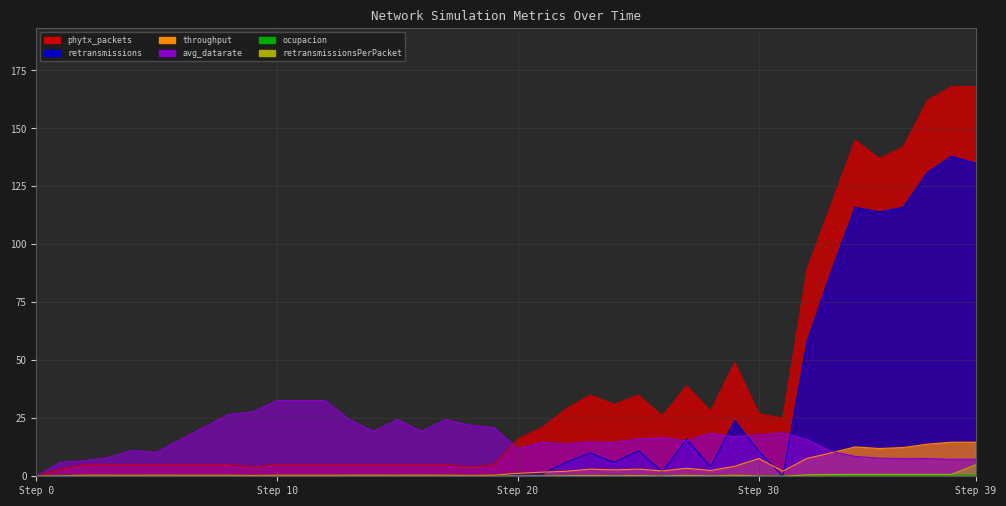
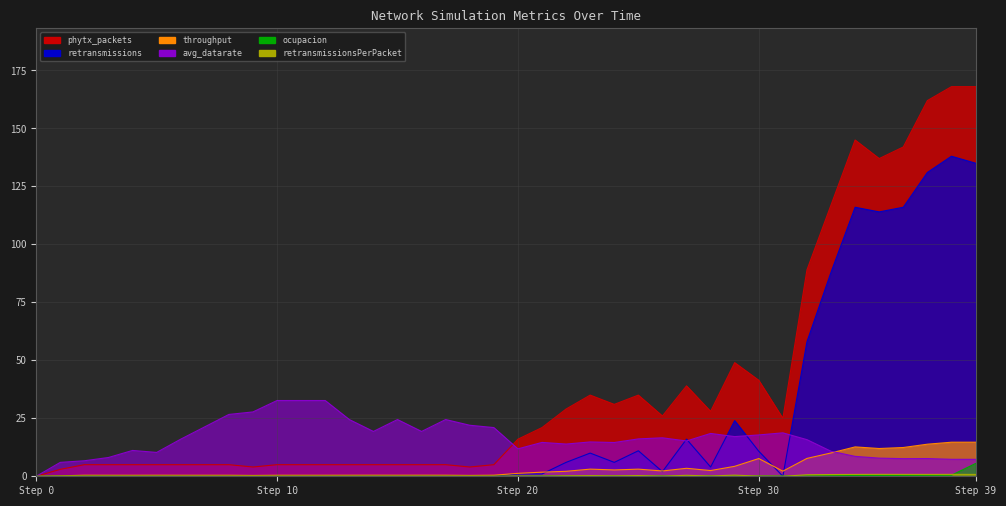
  {
    "phytx_packets": {
      "Step 10": 5,
      "Step 20": 16,
-     "Step 30": 27,
+     "Step 30": 41,
      "Step 39": 168
    },
    "retransmissions": {
      "Step 30": 11,
      "Step 39": 135
    },
    "throughput": {
      "Step 30": 8,
      "Step 39": 15
    },
    "avg_datarate": {
      "Step 10": 33,
      "Step 20": 12,
      "Step 30": 18,
      "Step 39": 7
    },
    "ocupacion": {
-     "Step 39": 0
+     "Step 39": 6
    },
    "retransmissionsPerPacket": {
-     "Step 39": 5
+     "Step 39": 1
    }
  }
